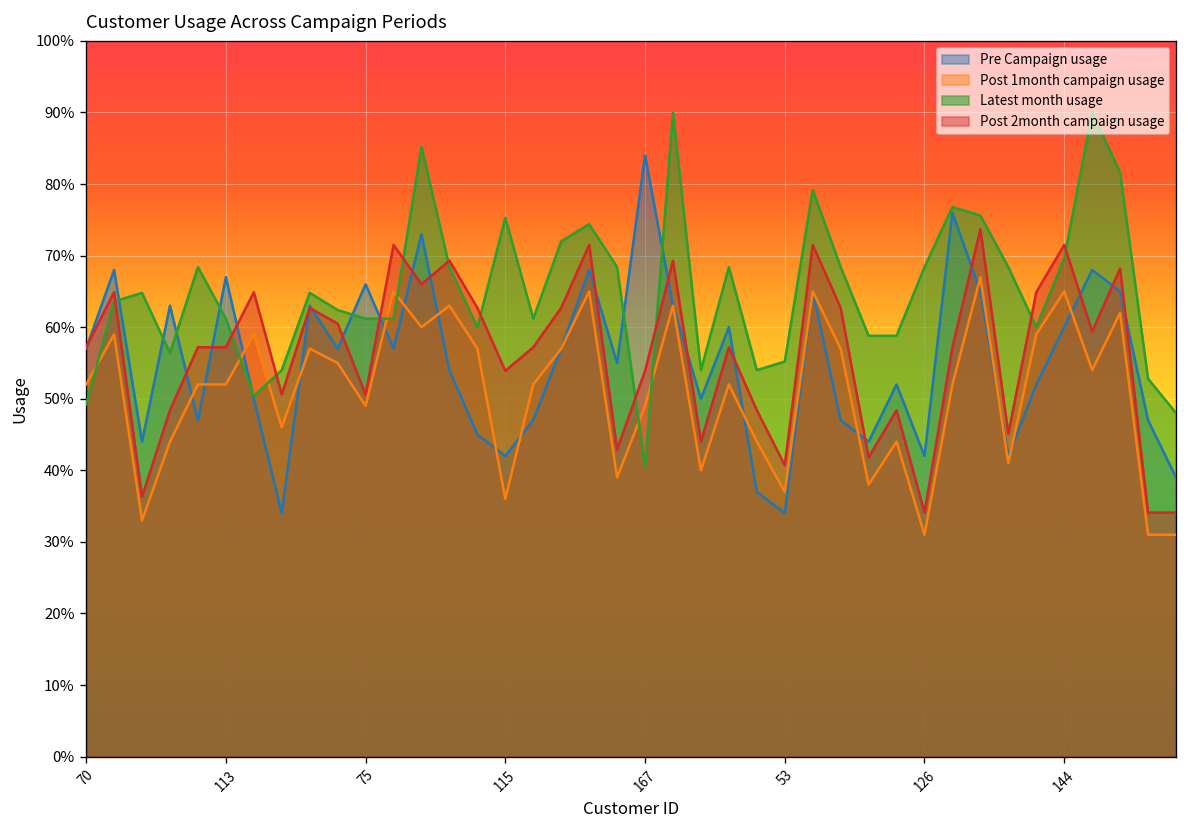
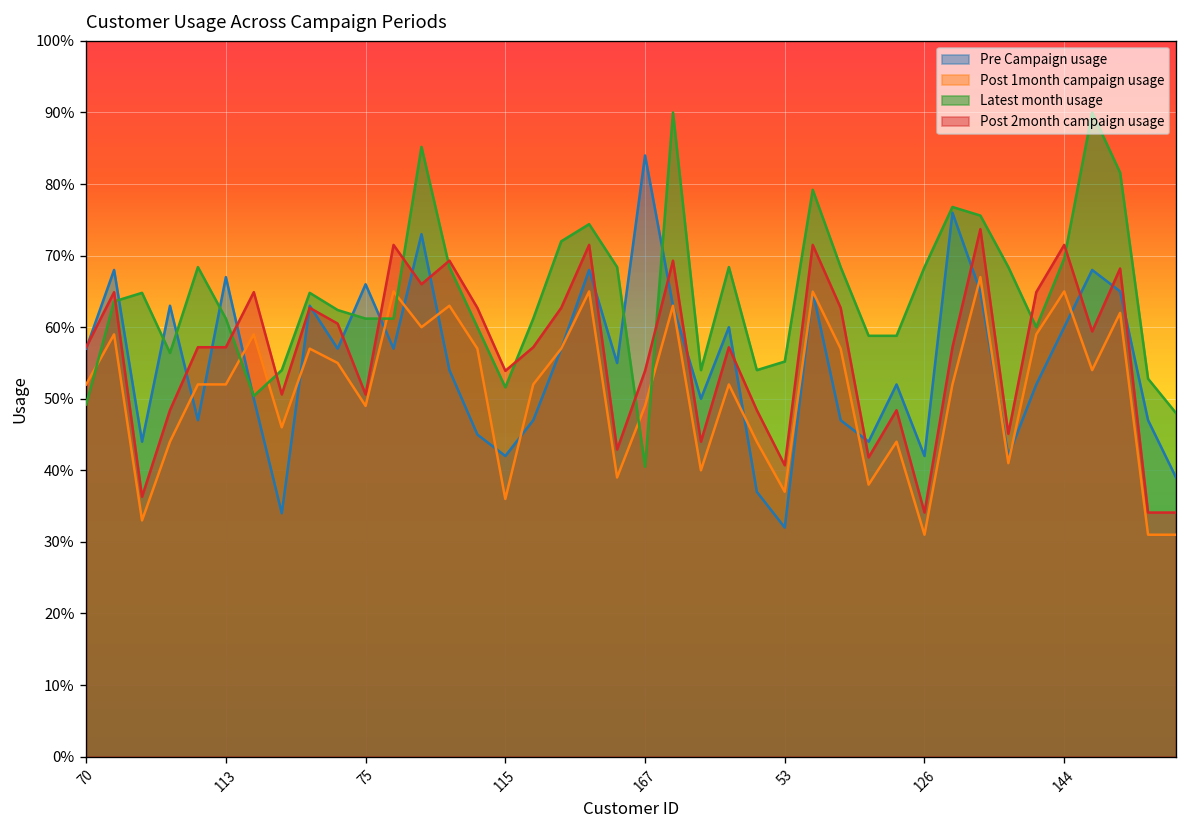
  {
    "Pre Campaign usage": {
      "113": "67%",
      "75": "66%",
      "115": "42%",
      "167": "84%",
-     "53": "34%",
+     "53": "32%",
      "126": "42%",
      "144": "60%"
    },
    "Post 1month campaign usage": {
      "70": "52%",
      "113": "52%",
      "75": "49%",
      "115": "36%",
      "167": "49%",
      "53": "37%",
      "126": "31%",
      "144": "65%"
    },
    "Latest month usage": {
      "70": "49%",
      "113": "61%",
      "75": "61%",
-     "115": "75%",
+     "115": "52%",
      "167": "41%",
      "53": "55%",
      "126": "68%",
      "144": "70%"
    },
    "Post 2month campaign usage": {
      "113": "57%",
      "75": "51%",
      "115": "54%",
      "167": "54%",
      "53": "41%",
      "126": "34%",
      "144": "72%"
    }
  }
